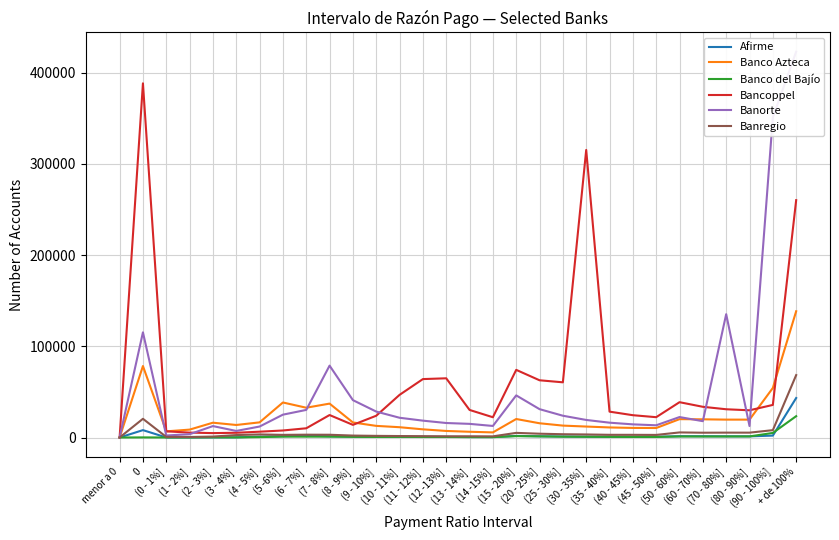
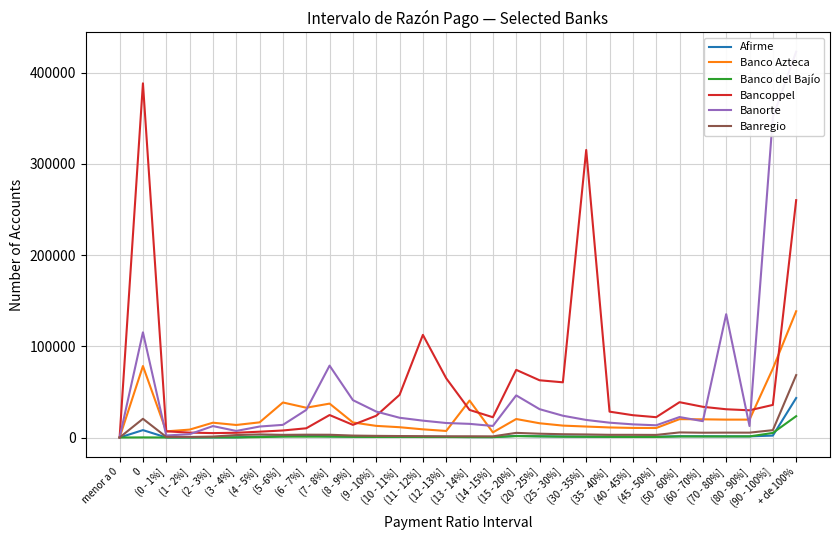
  {
    "Afirme": {
      "0": 10000,
      "(90 - 100%]": 0,
      "+ de 100%": 40000
    },
    "Banco Azteca": {
      "0": 80000,
      "(1 - 2%]": 10000,
      "(2 - 3%]": 20000,
      "(3 - 4%]": 10000,
      "(4 - 5%]": 20000,
      "(5 -6%]": 40000,
      "(7 - 8%]": 40000,
      "(9 - 10%]": 10000,
      "(10 - 11%]": 10000,
      "(11 - 12%]": 10000,
      "(12 -13%]": 10000,
-     "(13 - 14%]": 10000,
+     "(13 - 14%]": 40000,
      "(14 -15%]": 10000,
      "(15 - 20%]": 20000,
      "(20 - 25%]": 20000,
      "(25 - 30%]": 10000,
      "(30 - 35%]": 10000,
      "(35 - 40%]": 10000,
      "(40 - 45%]": 10000,
      "(45 - 50%]": 10000,
      "(70 - 80%]": 20000,
      "(80 - 90%]": 20000,
-     "(90 - 100%]": 50000,
+     "(90 - 100%]": 80000,
      "+ de 100%": 140000
    },
    "Banco del Bajío": {
      "0": 0,
      "(90 - 100%]": 10000,
      "+ de 100%": 20000
    },
    "Bancoppel": {
      "0": 390000,
      "(2 - 3%]": 0,
      "(4 - 5%]": 10000,
      "(5 -6%]": 10000,
      "(6 - 7%]": 10000,
      "(7 - 8%]": 20000,
      "(9 - 10%]": 20000,
      "(10 - 11%]": 50000,
-     "(11 - 12%]": 60000,
+     "(11 - 12%]": 110000,
      "(12 -13%]": 60000,
      "(13 - 14%]": 30000,
      "(14 -15%]": 20000,
      "(15 - 20%]": 70000,
      "(20 - 25%]": 60000,
      "(25 - 30%]": 60000,
      "(30 - 35%]": 320000,
      "(35 - 40%]": 30000,
      "(40 - 45%]": 20000,
      "(45 - 50%]": 20000,
      "(50 - 60%]": 40000,
      "(60 - 70%]": 30000,
      "(70 - 80%]": 30000,
      "(80 - 90%]": 30000,
      "(90 - 100%]": 40000,
      "+ de 100%": 260000
    },
    "Banorte": {
      "0": 120000,
      "(2 - 3%]": 10000,
      "(4 - 5%]": 10000,
-     "(5 -6%]": 30000,
+     "(5 -6%]": 10000,
      "(7 - 8%]": 80000,
      "(8 - 9%]": 40000,
      "(9 - 10%]": 30000,
      "(10 - 11%]": 20000,
      "(11 - 12%]": 20000,
      "(12 -13%]": 20000,
      "(13 - 14%]": 10000,
      "(14 -15%]": 10000,
      "(15 - 20%]": 50000,
      "(20 - 25%]": 30000,
      "(25 - 30%]": 20000,
      "(30 - 35%]": 20000,
      "(35 - 40%]": 20000,
      "(40 - 45%]": 10000,
      "(45 - 50%]": 10000,
      "(70 - 80%]": 140000,
      "(80 - 90%]": 10000
    },
    "Banregio": {
      "0": 20000,
      "(15 - 20%]": 10000,
      "(20 - 25%]": 0,
      "(50 - 60%]": 10000,
      "(60 - 70%]": 10000,
      "(70 - 80%]": 10000,
      "(80 - 90%]": 10000,
      "(90 - 100%]": 10000,
      "+ de 100%": 70000
    }
  }
